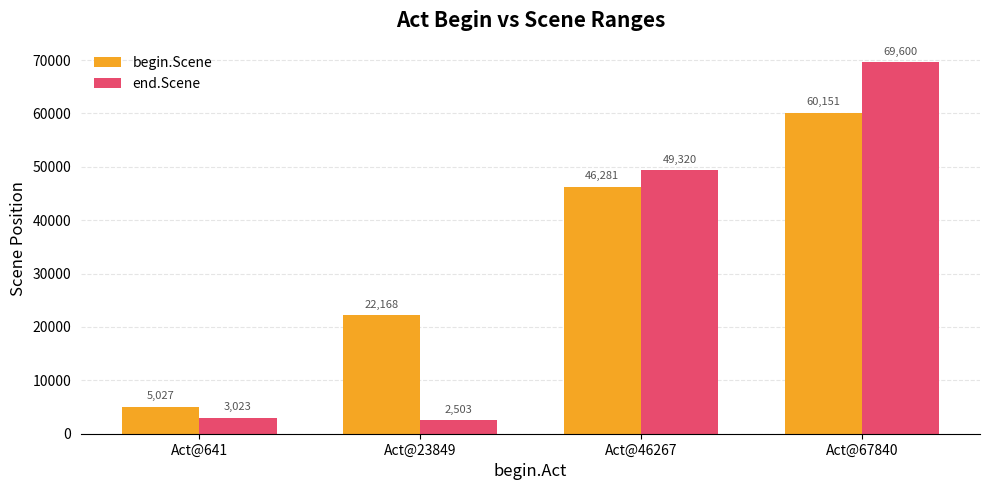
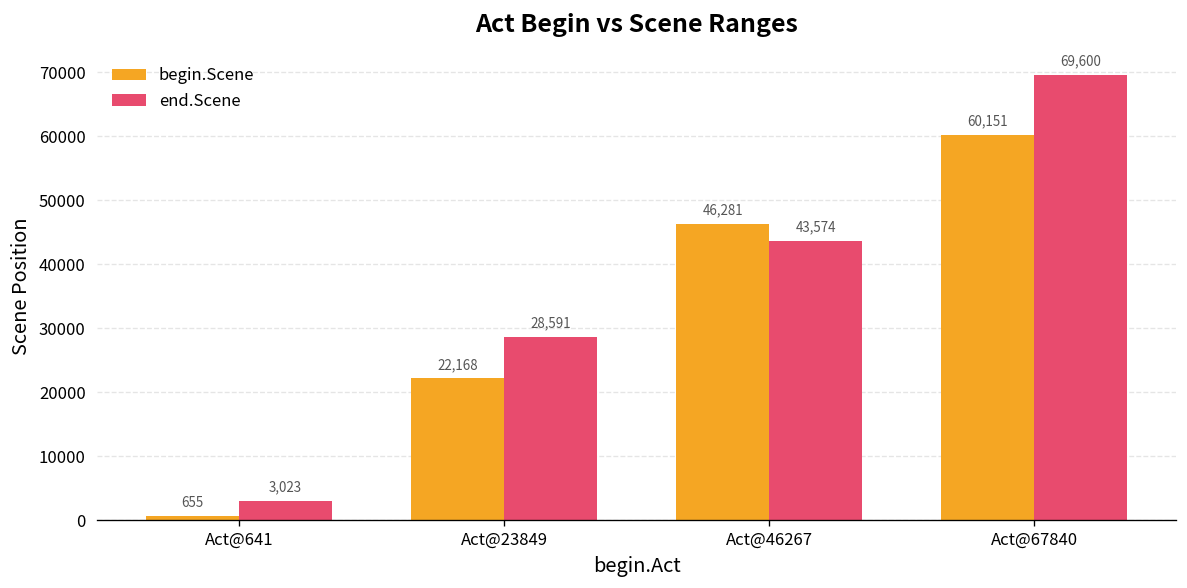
  {
    "begin.Scene": {
-     "Act@641": "5,027",
+     "Act@641": "655",
      "Act@23849": "22,168",
      "Act@46267": "46,281",
      "Act@67840": "60,151"
    },
    "end.Scene": {
      "Act@641": "3,023",
-     "Act@23849": "2,503",
-     "Act@46267": "49,320",
+     "Act@23849": "28,591",
+     "Act@46267": "43,574",
      "Act@67840": "69,600"
    }
  }
